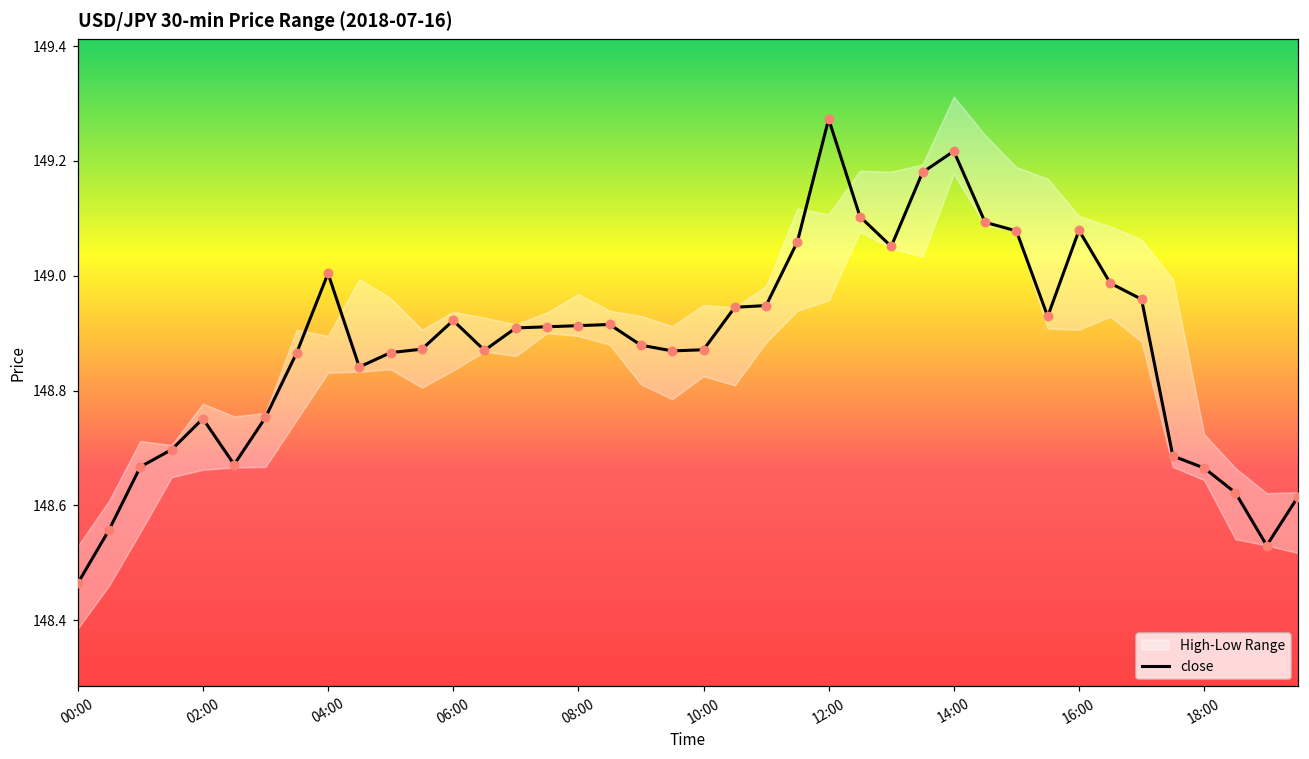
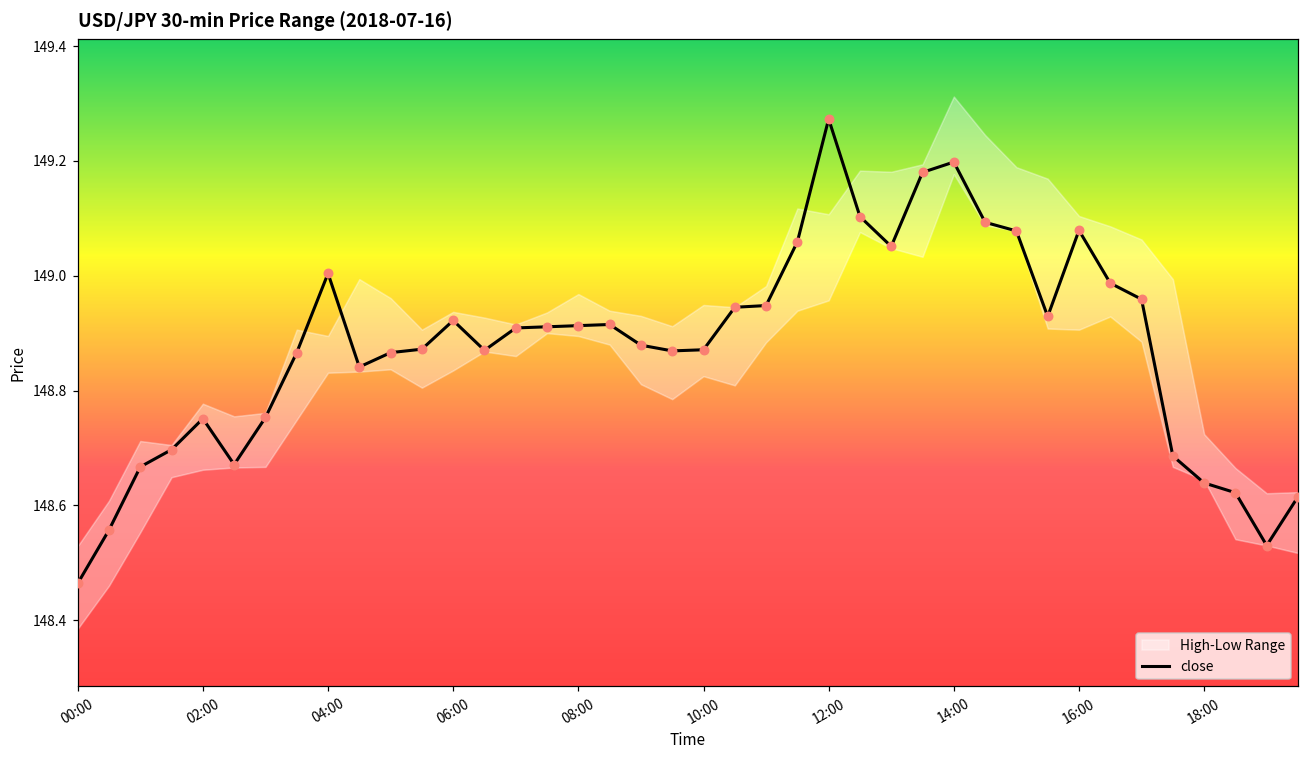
  {
    "close": {
      "00:00": 148.46,
      "02:00": 148.75,
      "04:00": 149.00,
      "06:00": 148.92,
      "08:00": 148.91,
      "10:00": 148.87,
      "12:00": 149.27,
-     "14:00": 149.22,
+     "14:00": 149.20,
      "16:00": 149.08,
-     "18:00": 148.67
+     "18:00": 148.64
    }
  }
